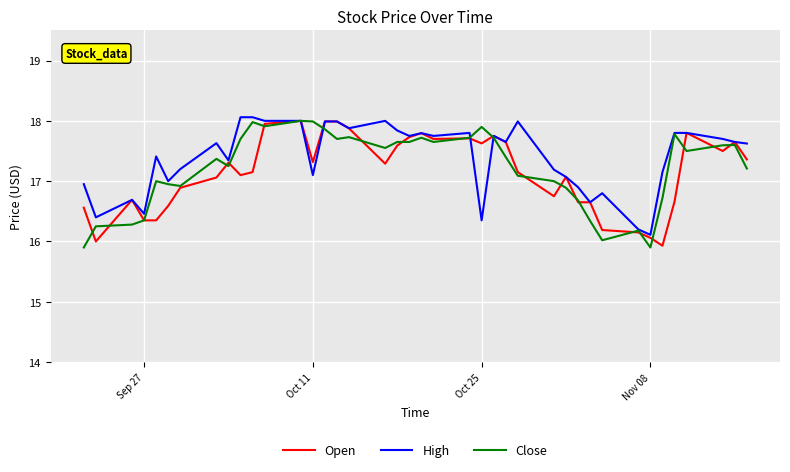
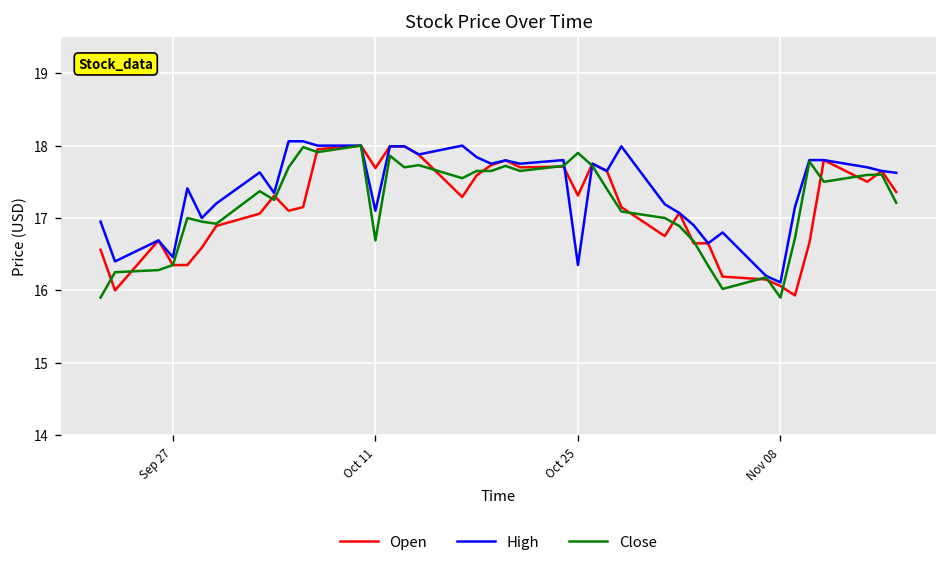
  {
    "Open": {
-     "Oct 11": 17.3,
-     "Oct 25": 17.6,
+     "Oct 11": 17.7,
+     "Oct 25": 17.3,
      "Nov 08": 16.1
    },
    "High": {
      "Sep 27": 16.5,
      "Oct 11": 17.1,
      "Oct 25": 16.4,
      "Nov 08": 16.1
    },
    "Close": {
-     "Oct 11": 18.0,
+     "Oct 11": 16.7,
      "Oct 25": 17.9,
      "Nov 08": 15.9
    }
  }
